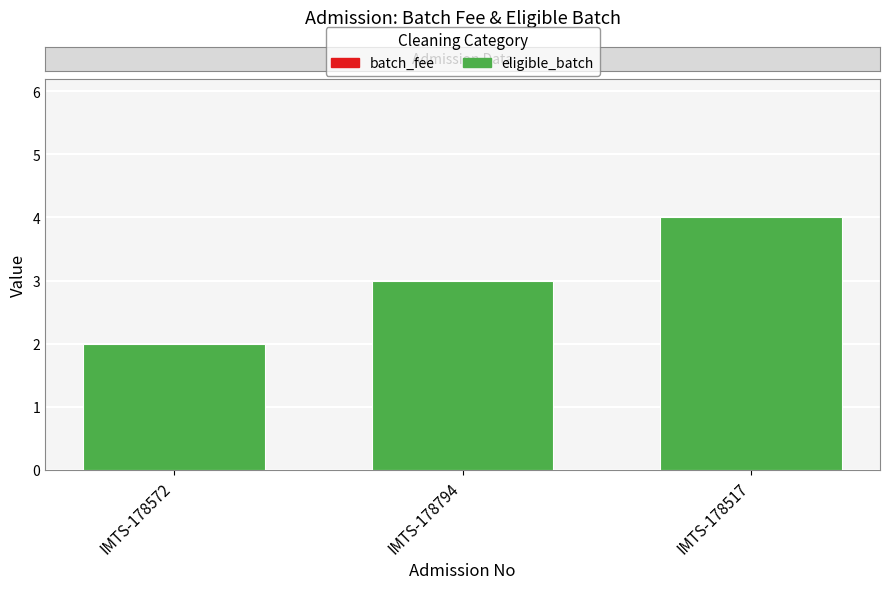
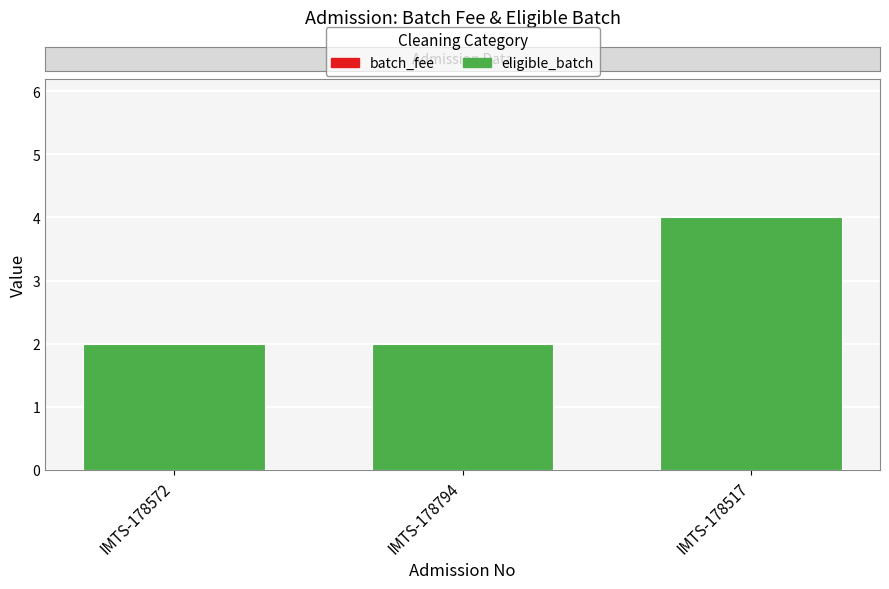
  {
    "batch_fee": {
      "IMTS-178572": 0,
      "IMTS-178794": 0,
      "IMTS-178517": 0
    },
    "eligible_batch": {
      "IMTS-178572": 2,
-     "IMTS-178794": 3,
+     "IMTS-178794": 2,
      "IMTS-178517": 4
    }
  }
